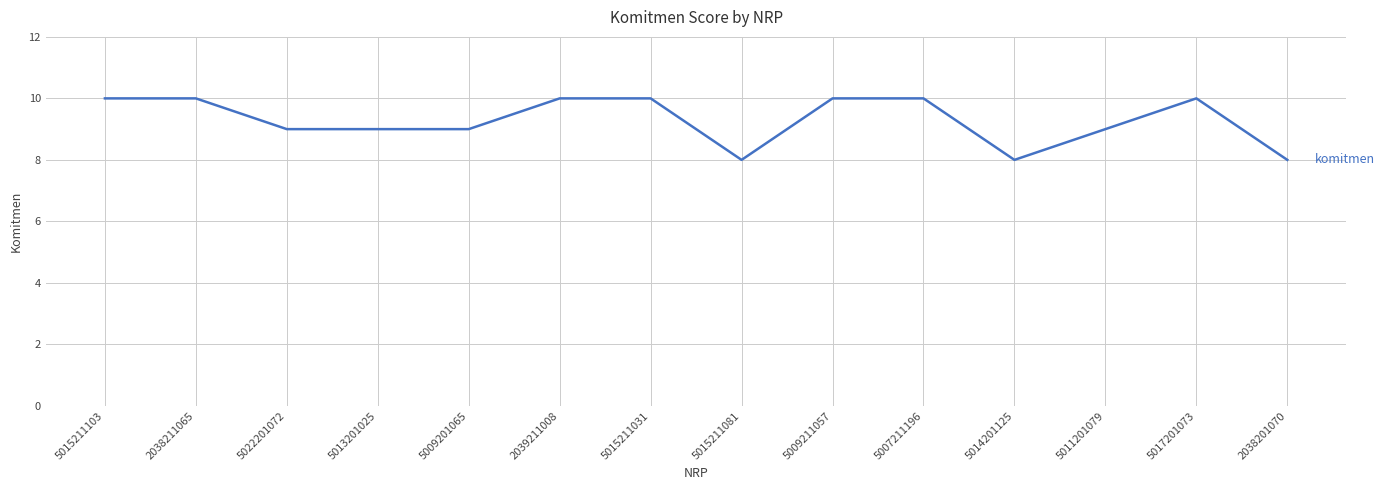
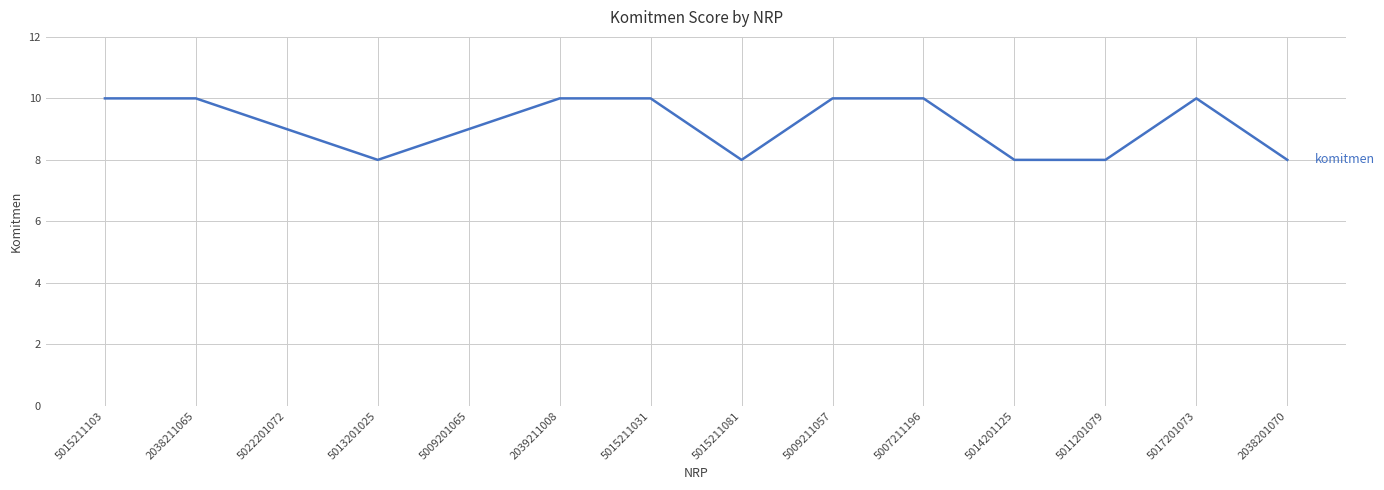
  {
    "5015211103": 10,
    "2038211065": 10,
    "5022201072": 9,
-   "5013201025": 9,
+   "5013201025": 8,
    "5009201065": 9,
    "2039211008": 10,
    "5015211031": 10,
    "5015211081": 8,
    "5009211057": 10,
    "5007211196": 10,
    "5014201125": 8,
-   "5011201079": 9,
+   "5011201079": 8,
    "5017201073": 10,
    "2038201070": 8
  }
